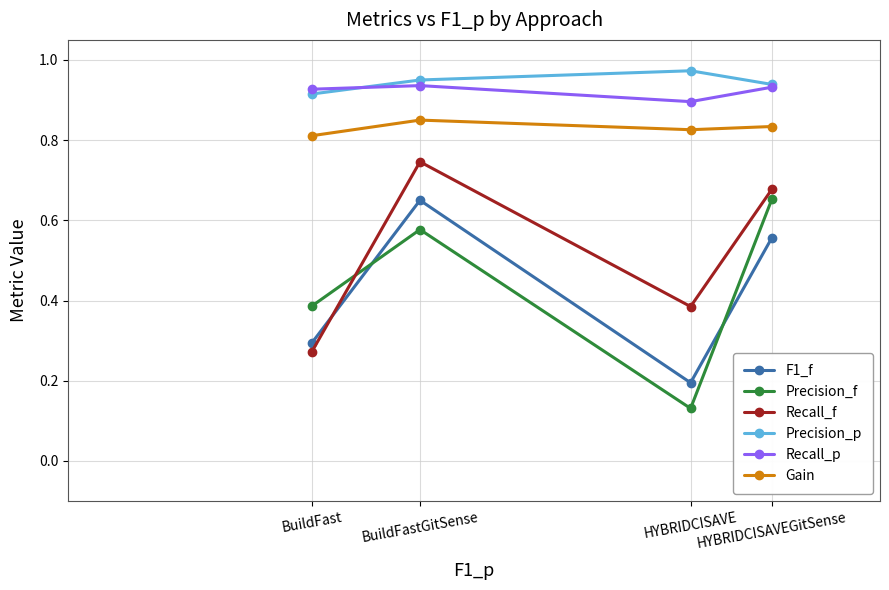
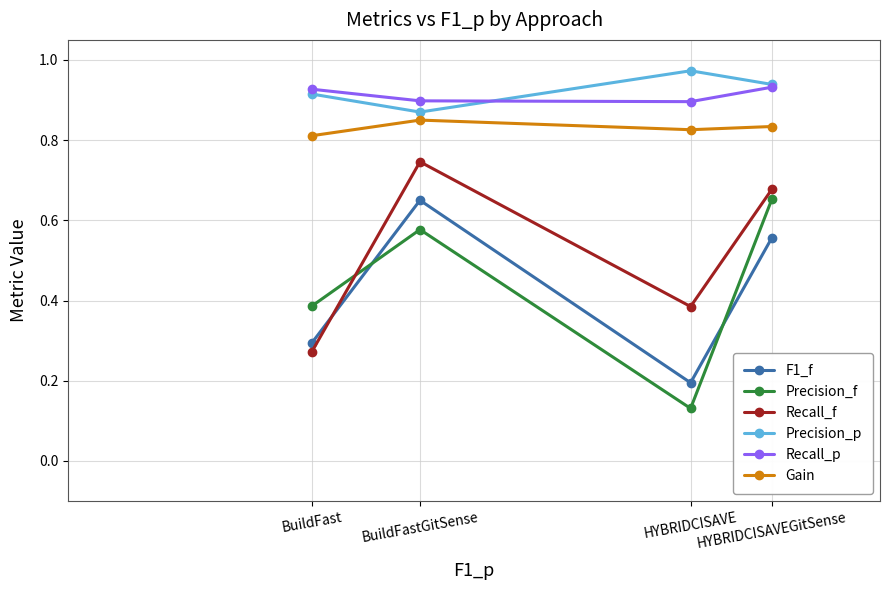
  {
    "F1_f": {
      "BuildFast": 0.29,
      "BuildFastGitSense": 0.65,
      "HYBRIDCISAVE": 0.20,
      "HYBRIDCISAVEGitSense": 0.56
    },
    "Precision_f": {
      "BuildFast": 0.39,
      "BuildFastGitSense": 0.58,
      "HYBRIDCISAVE": 0.13,
      "HYBRIDCISAVEGitSense": 0.65
    },
    "Recall_f": {
      "BuildFast": 0.27,
      "BuildFastGitSense": 0.75,
      "HYBRIDCISAVE": 0.39,
      "HYBRIDCISAVEGitSense": 0.68
    },
    "Precision_p": {
      "BuildFast": 0.92,
-     "BuildFastGitSense": 0.95,
+     "BuildFastGitSense": 0.87,
      "HYBRIDCISAVE": 0.97,
      "HYBRIDCISAVEGitSense": 0.94
    },
    "Recall_p": {
      "BuildFast": 0.93,
-     "BuildFastGitSense": 0.94,
+     "BuildFastGitSense": 0.90,
      "HYBRIDCISAVE": 0.90,
      "HYBRIDCISAVEGitSense": 0.93
    },
    "Gain": {
      "BuildFast": 0.81,
      "BuildFastGitSense": 0.85,
      "HYBRIDCISAVE": 0.83,
      "HYBRIDCISAVEGitSense": 0.83
    }
  }
